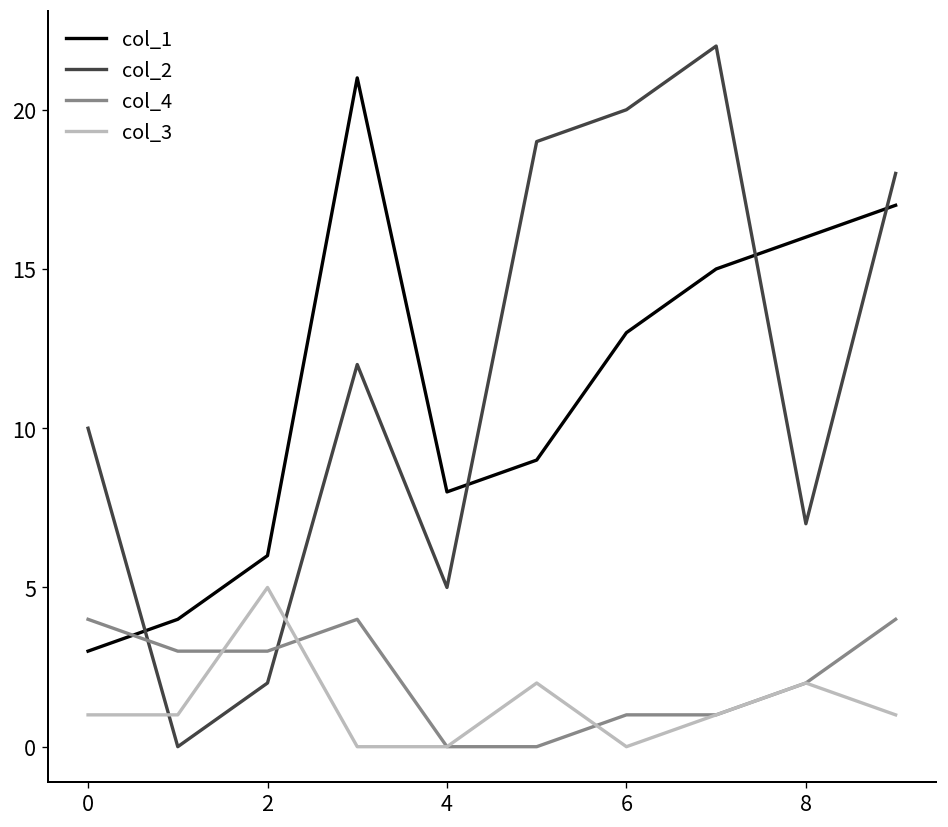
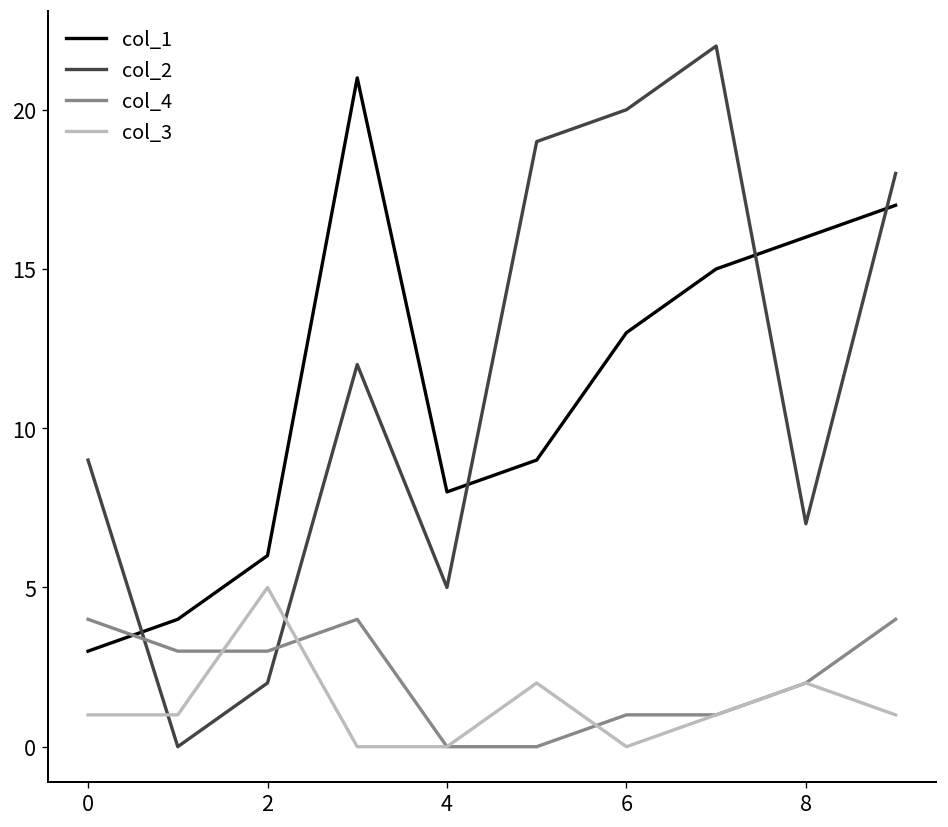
  {
    "col_1": {
      "0": 3,
      "2": 6,
      "4": 8,
      "6": 13,
      "8": 16
    },
    "col_2": {
-     "0": 10,
+     "0": 9,
      "2": 2,
      "4": 5,
      "6": 20,
      "8": 7
    },
    "col_4": {
      "0": 4,
      "2": 3,
      "6": 1
    },
    "col_3": {
      "0": 1,
      "2": 5,
      "6": 0
    }
  }
